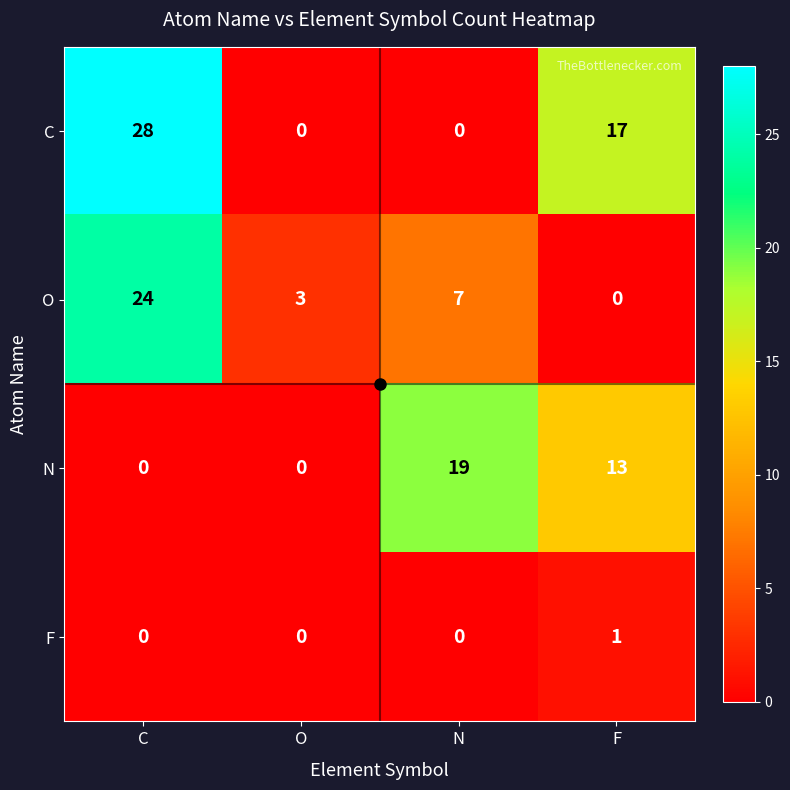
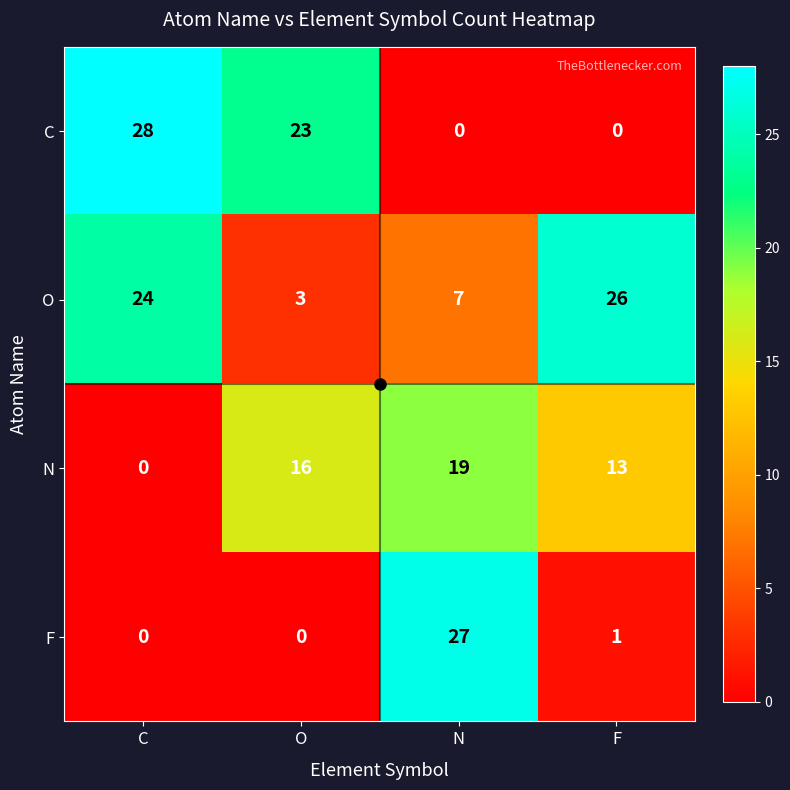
  {
    "C": {
      "C": 28,
-     "O": 0,
+     "O": 23,
      "N": 0,
-     "F": 17
+     "F": 0
    },
    "O": {
      "C": 24,
      "O": 3,
      "N": 7,
-     "F": 0
+     "F": 26
    },
    "N": {
      "C": 0,
-     "O": 0,
+     "O": 16,
      "N": 19,
      "F": 13
    },
    "F": {
      "C": 0,
      "O": 0,
-     "N": 0,
+     "N": 27,
      "F": 1
    }
  }
